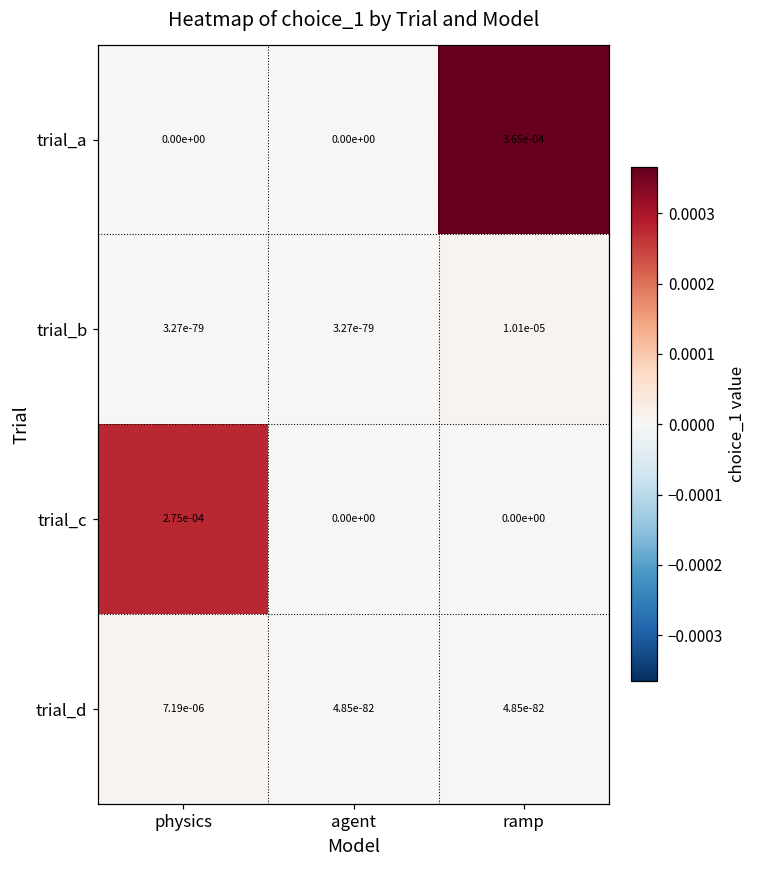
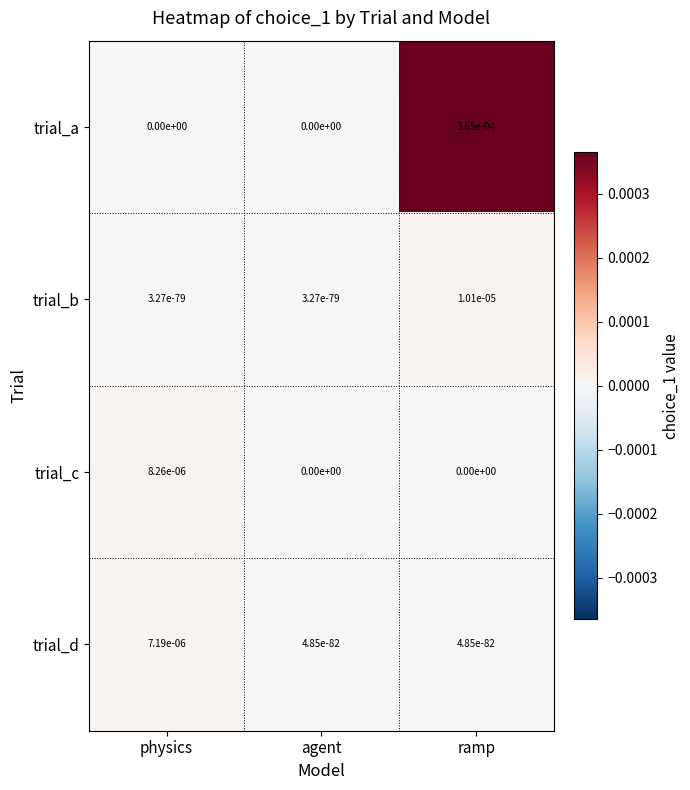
  {
    "trial_a": {
      "physics": "0.00e+00",
      "agent": "0.00e+00",
      "ramp": "3.65e-04"
    },
    "trial_b": {
      "physics": "3.27e-79",
      "agent": "3.27e-79",
      "ramp": "1.01e-05"
    },
    "trial_c": {
-     "physics": "2.75e-04",
+     "physics": "8.26e-06",
      "agent": "0.00e+00",
      "ramp": "0.00e+00"
    },
    "trial_d": {
      "physics": "7.19e-06",
      "agent": "4.85e-82",
      "ramp": "4.85e-82"
    }
  }
